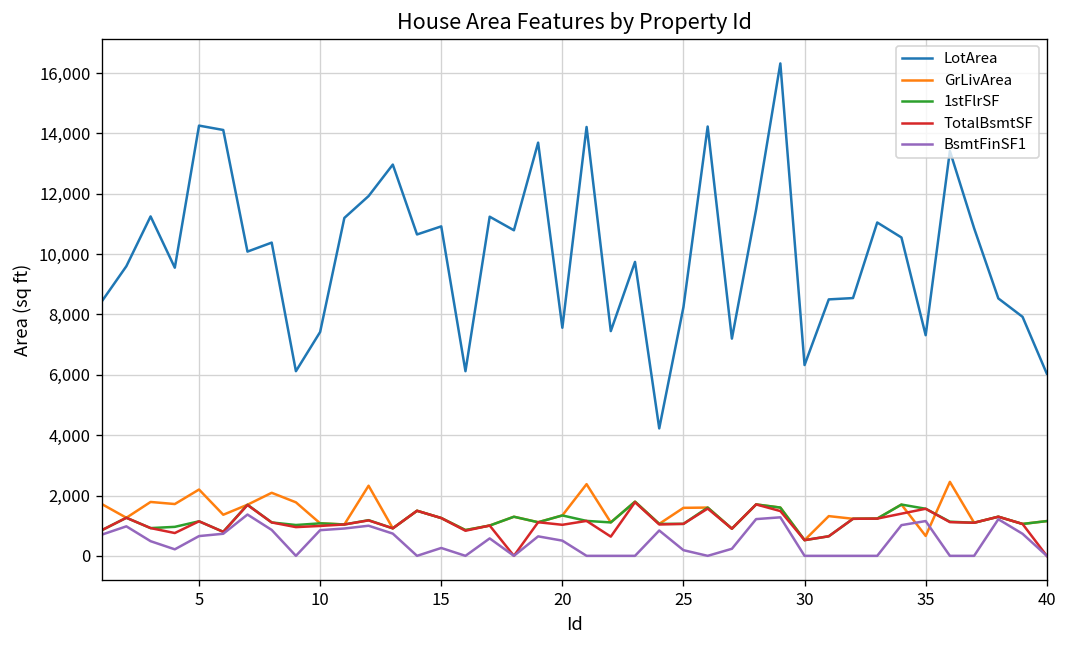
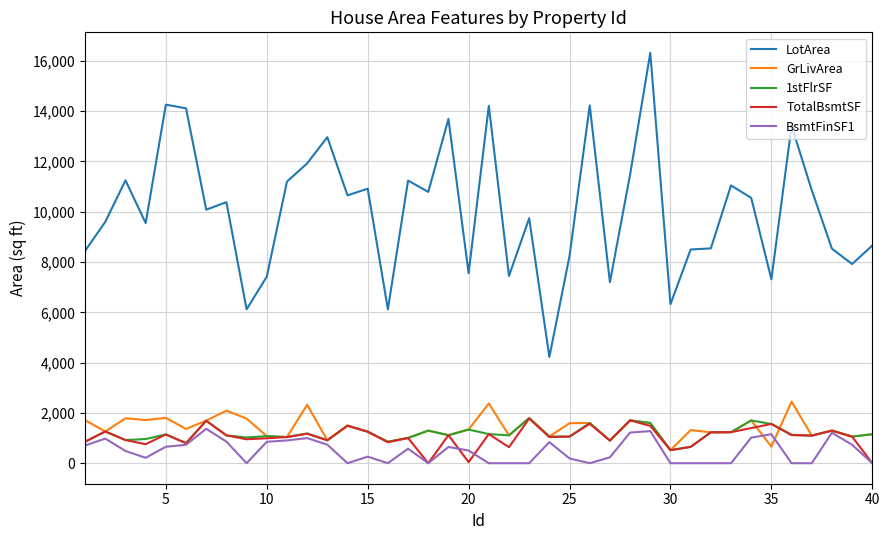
  {
    "LotArea": {
      "5": "14,300",
      "10": "7,400",
      "15": "10,900",
      "20": "7,600",
      "25": "8,200",
      "30": "6,300",
      "35": "7,300",
-     "40": "6,000"
+     "40": "8,700"
    },
    "GrLivArea": {
-     "5": "2,200",
+     "5": "1,800",
      "25": "1,600",
      "35": "700"
    },
    "TotalBsmtSF": {
-     "20": "1,000"
+     "20": "0"
    },
    "BsmtFinSF1": {
      "5": "700",
      "10": "900",
      "15": "300",
      "20": "500",
      "25": "200",
      "30": "0",
      "35": "1,200"
    }
  }
